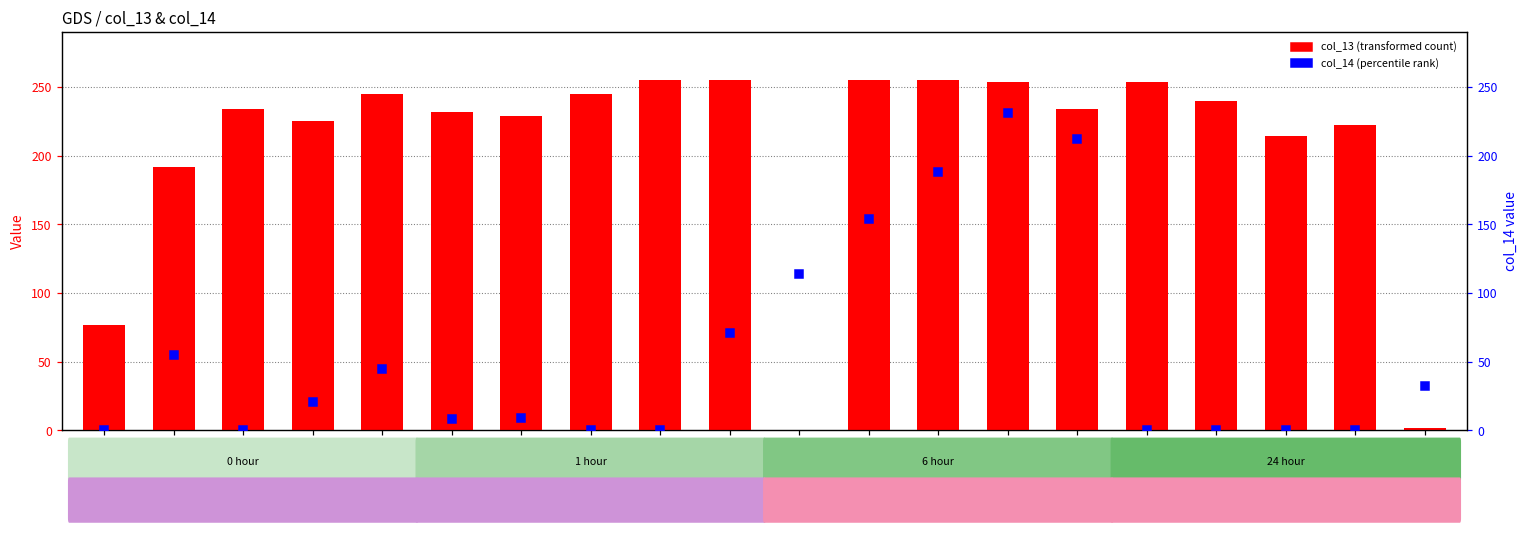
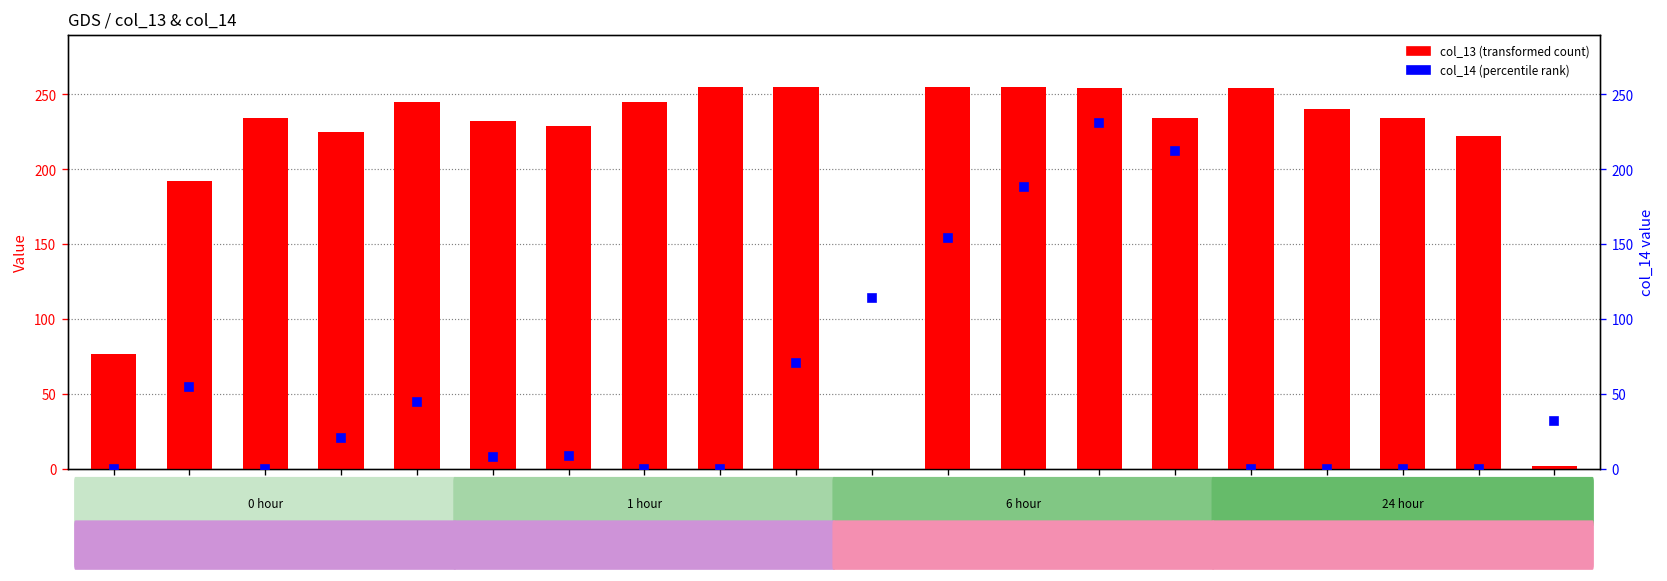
  {
    "col_13 (transformed count)": {
      "Row2": 234,
      "Row7": 245,
      "Row12": 255,
-     "Row17": 214
+     "Row17": 234
    },
    "col_14 (percentile rank)": {
      "Row12": 188
    }
  }
